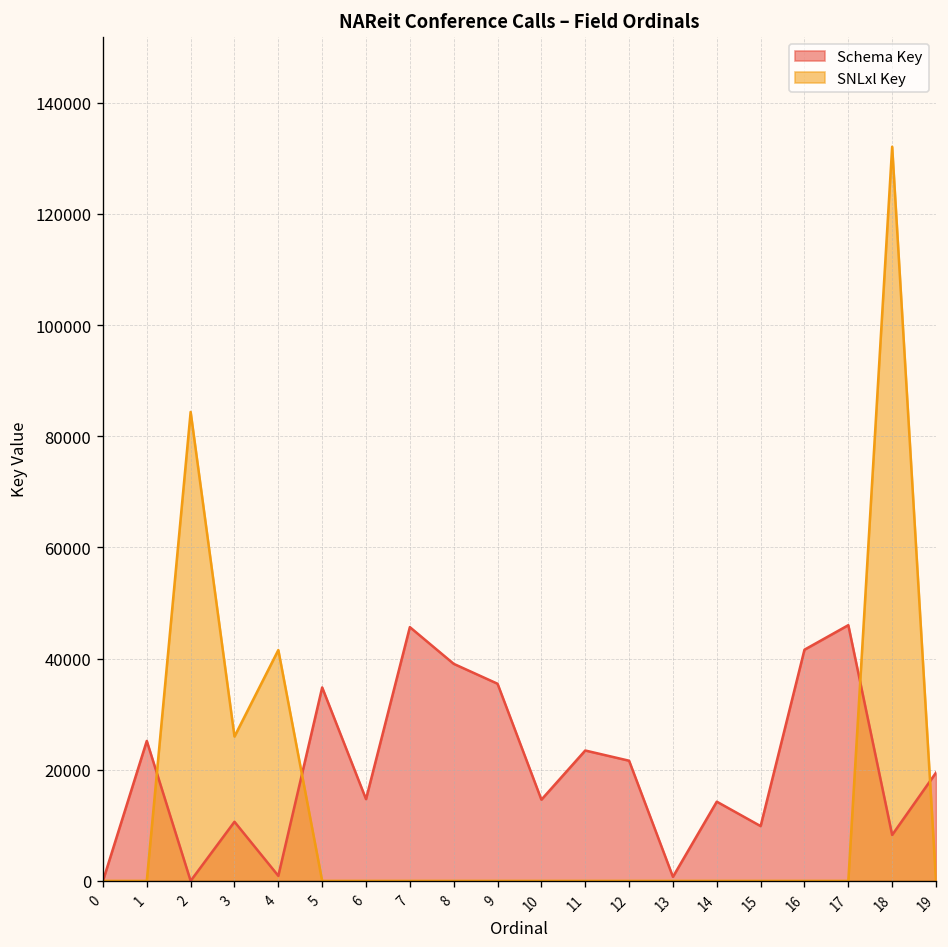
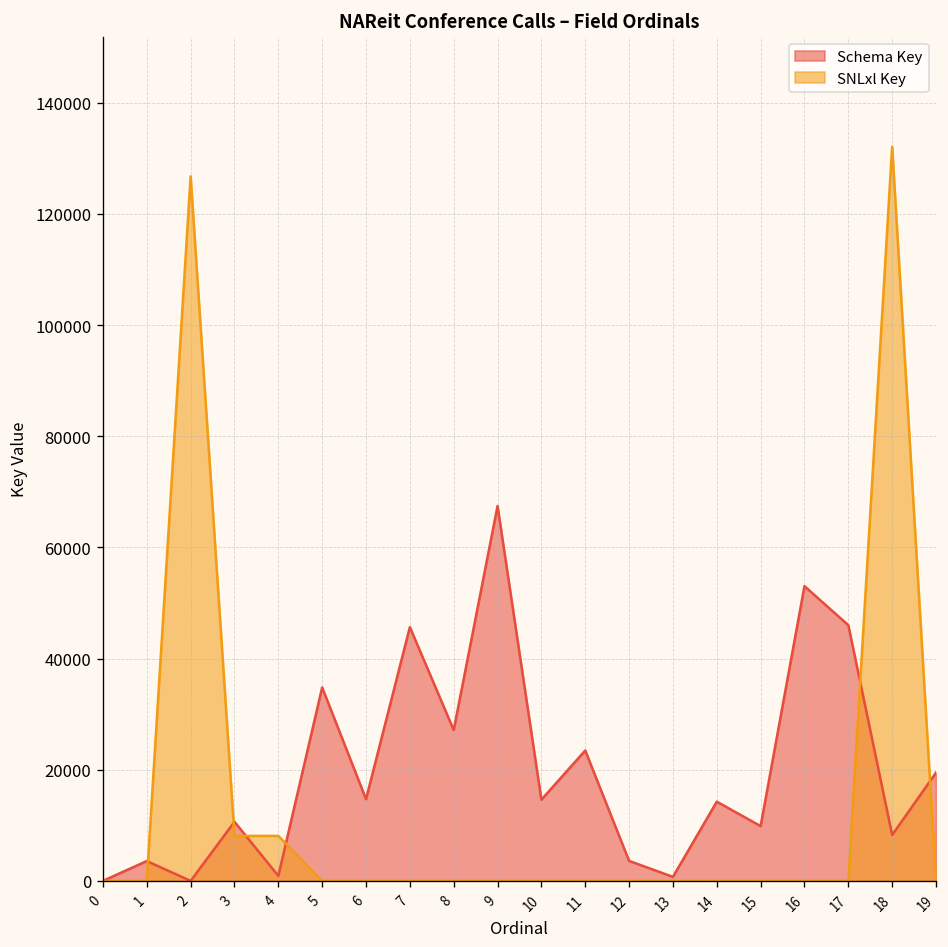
  {
    "Schema Key": {
-     "1": 25000,
+     "1": 4000,
      "2": 0,
      "3": 11000,
      "4": 1000,
      "5": 35000,
      "6": 15000,
      "7": 46000,
-     "8": 39000,
-     "9": 35000,
+     "8": 27000,
+     "9": 67000,
      "10": 15000,
      "11": 23000,
-     "12": 22000,
+     "12": 4000,
      "13": 1000,
      "14": 14000,
      "15": 10000,
-     "16": 42000,
+     "16": 53000,
      "17": 46000,
      "18": 8000,
      "19": 19000
    },
    "SNLxl Key": {
      "1": 0,
-     "2": 84000,
-     "3": 26000,
-     "4": 42000,
+     "2": 127000,
+     "3": 8000,
+     "4": 8000,
      "5": 0,
      "6": 0,
      "7": 0,
      "8": 0,
      "9": 0,
      "10": 0,
      "11": 0,
      "12": 0,
      "13": 0,
      "14": 0,
      "15": 0,
      "16": 0,
      "17": 0,
      "18": 132000,
      "19": 0
    }
  }
